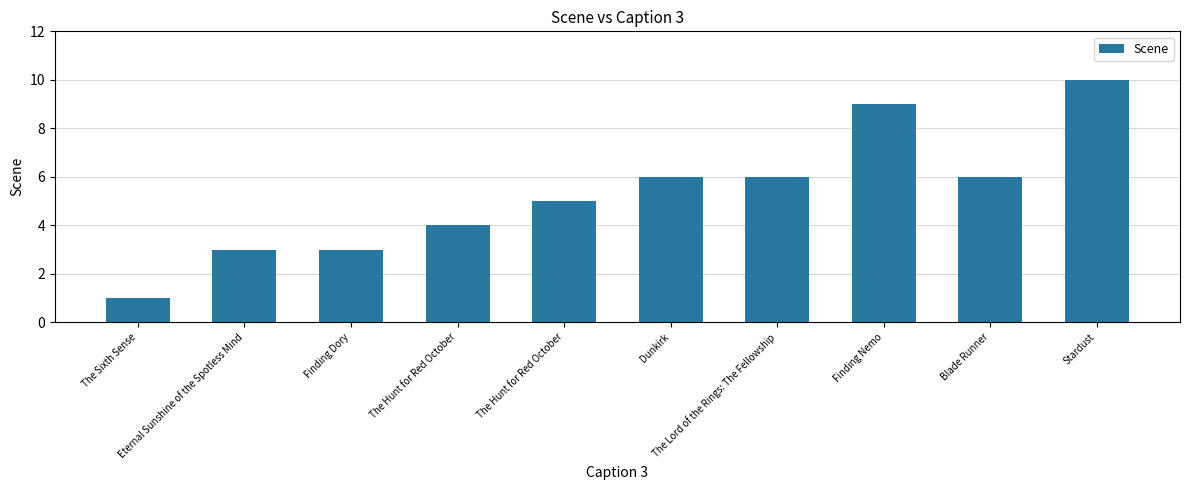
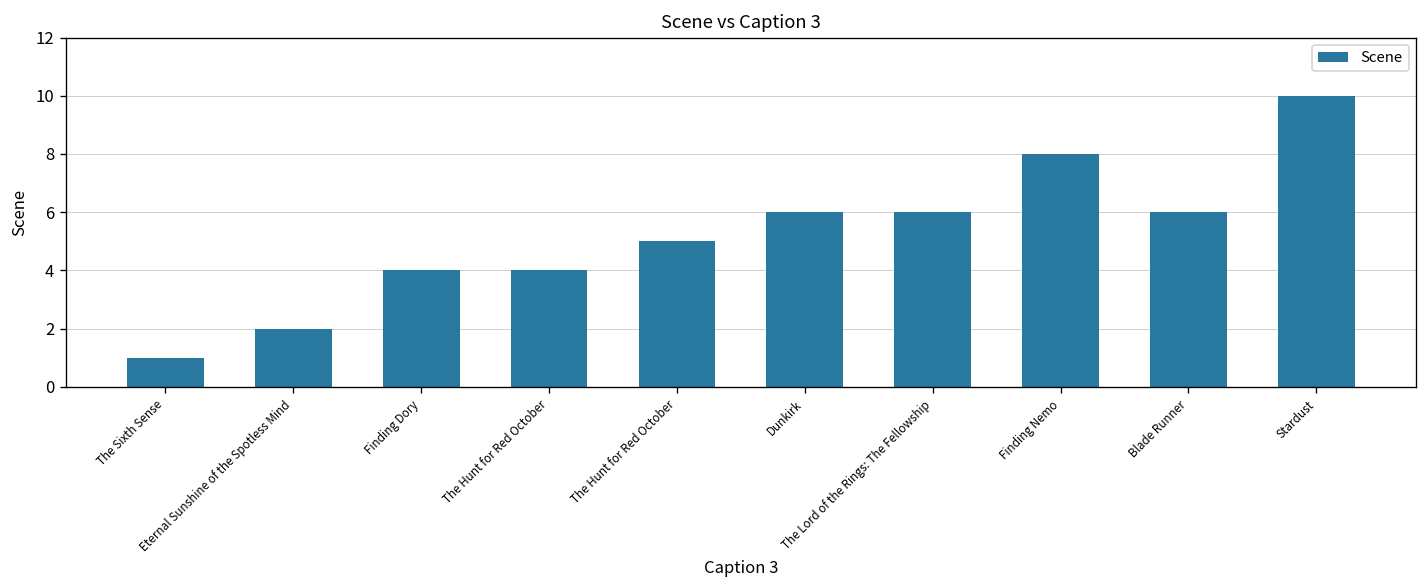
  {
    "The Sixth Sense": 1,
-   "Eternal Sunshine of the Spotless Mind": 3,
-   "Finding Dory": 3,
+   "Eternal Sunshine of the Spotless Mind": 2,
+   "Finding Dory": 4,
    "Dunkirk": 6,
    "The Lord of the Rings: The Fellowship": 6,
-   "Finding Nemo": 9,
+   "Finding Nemo": 8,
    "Blade Runner": 6,
    "Stardust": 10
  }
